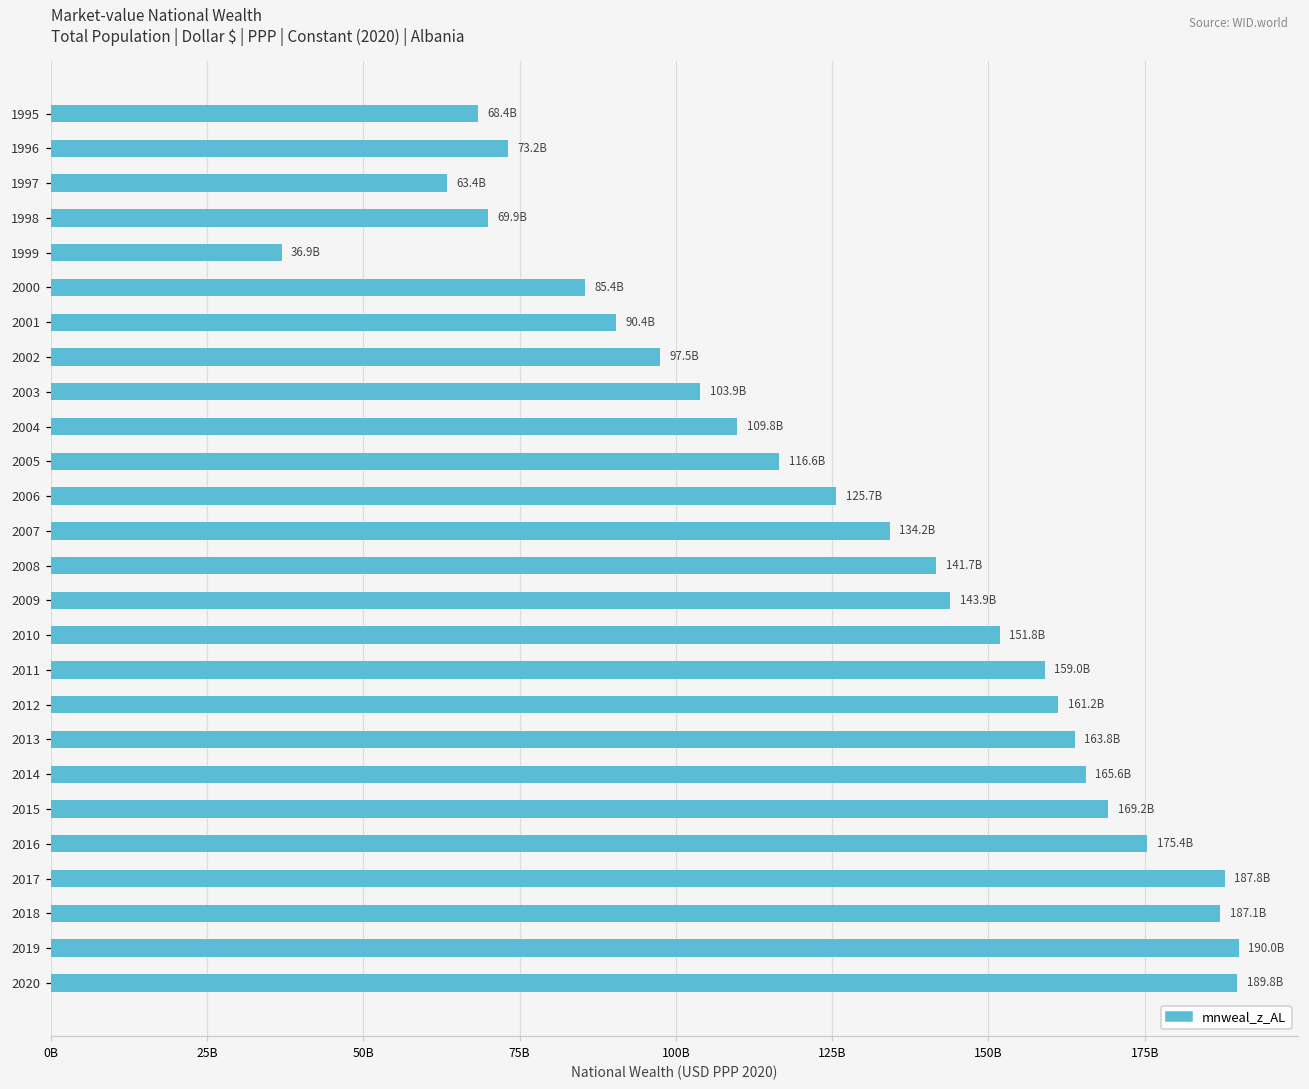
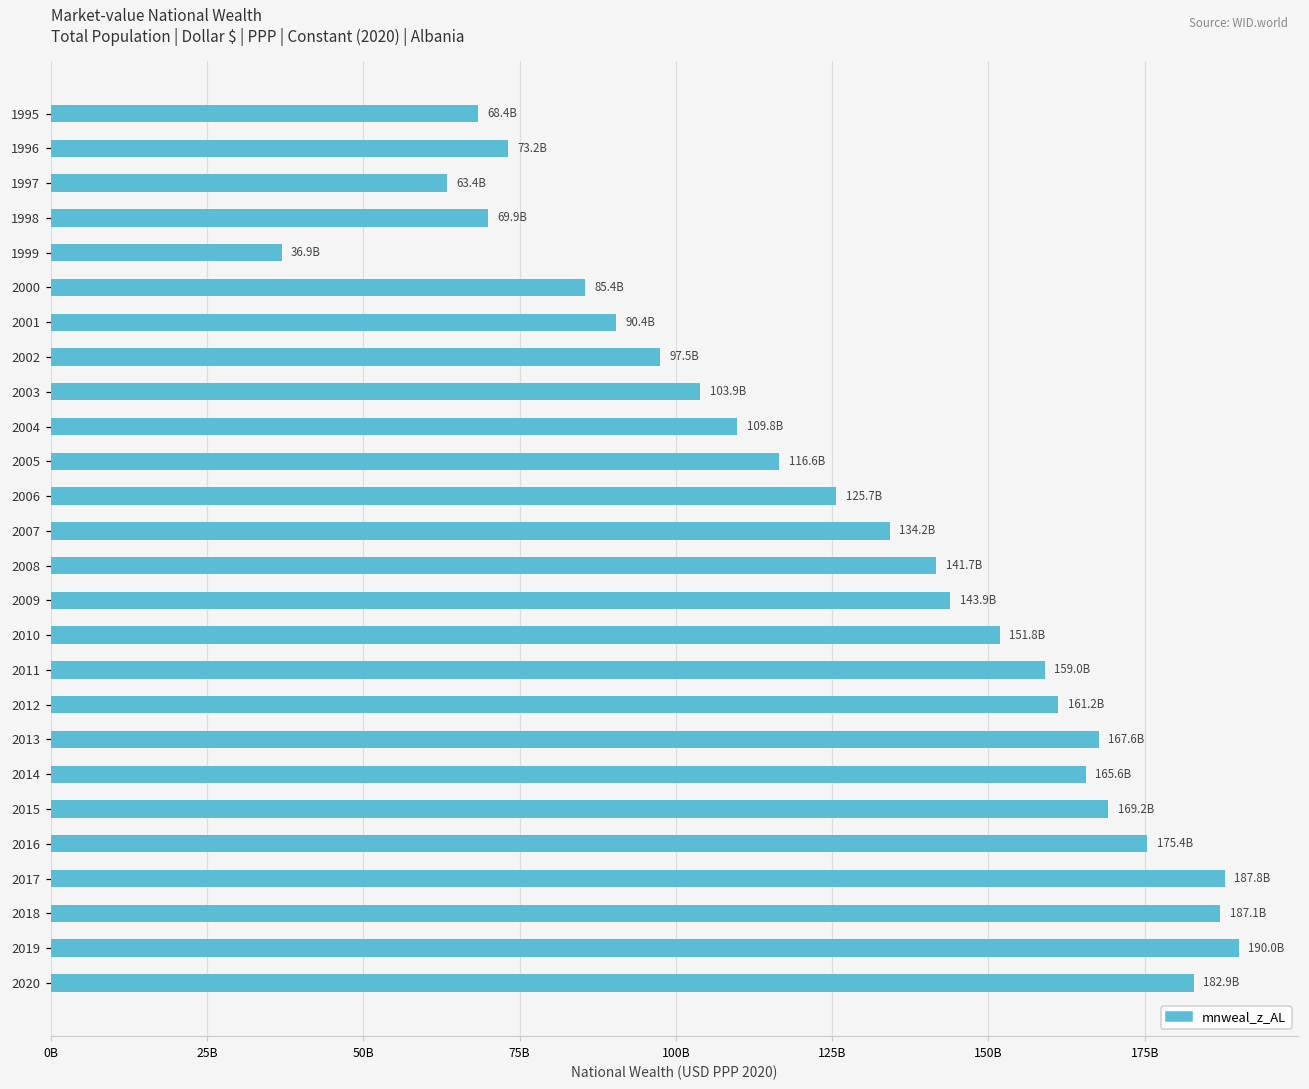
  {
    "1995": "68.4B",
    "1996": "73.2B",
    "1997": "63.4B",
    "1998": "69.9B",
    "1999": "36.9B",
    "2000": "85.4B",
    "2001": "90.4B",
    "2002": "97.5B",
    "2003": "103.9B",
    "2004": "109.8B",
    "2005": "116.6B",
    "2006": "125.7B",
    "2007": "134.2B",
    "2008": "141.7B",
    "2009": "143.9B",
    "2010": "151.8B",
    "2011": "159.0B",
    "2012": "161.2B",
-   "2013": "163.8B",
+   "2013": "167.6B",
    "2014": "165.6B",
    "2015": "169.2B",
    "2016": "175.4B",
    "2017": "187.8B",
    "2018": "187.1B",
    "2019": "190.0B",
-   "2020": "189.8B"
+   "2020": "182.9B"
  }
